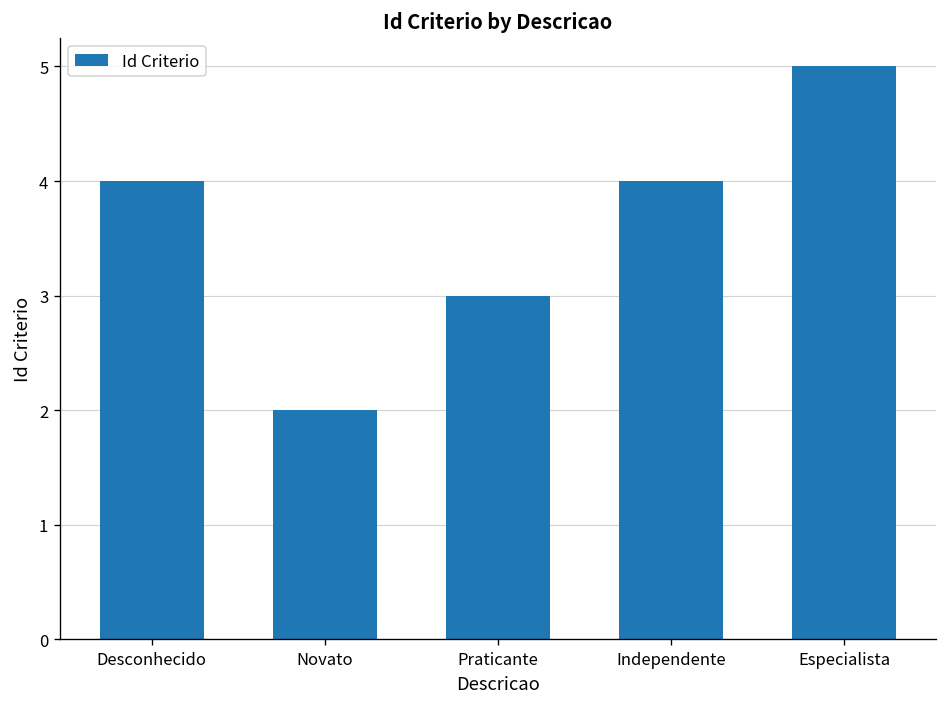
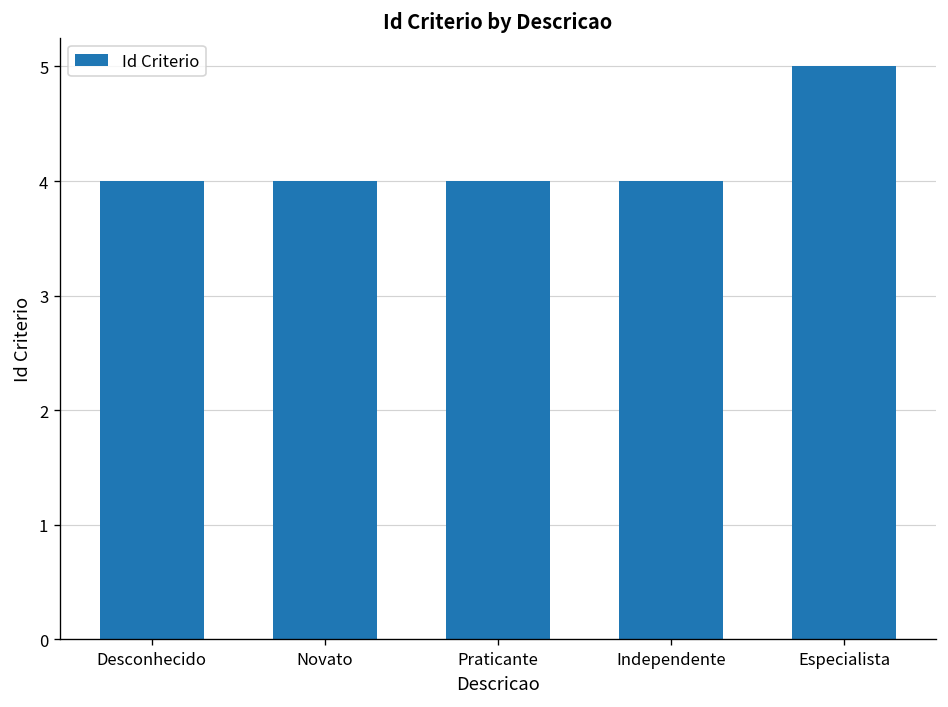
  {
    "Desconhecido": 4,
-   "Novato": 2,
-   "Praticante": 3,
+   "Novato": 4,
+   "Praticante": 4,
    "Independente": 4,
    "Especialista": 5
  }
